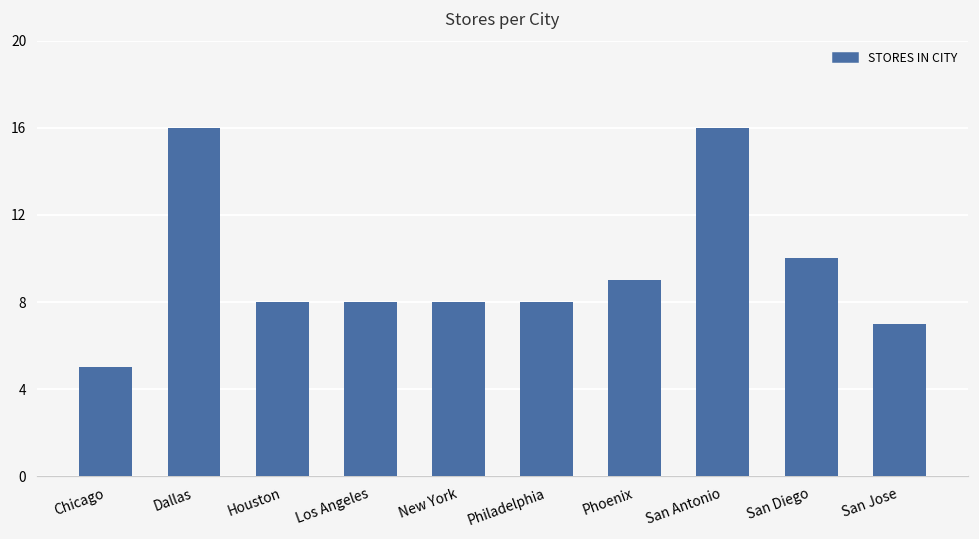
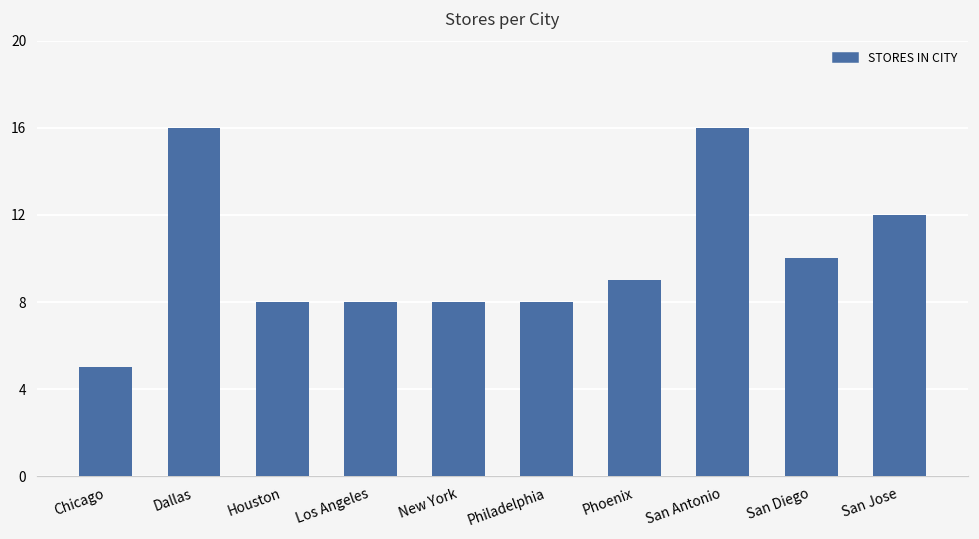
  {
    "Chicago": 5,
    "Dallas": 16,
    "Houston": 8,
    "Los Angeles": 8,
    "New York": 8,
    "Philadelphia": 8,
    "Phoenix": 9,
    "San Antonio": 16,
    "San Diego": 10,
-   "San Jose": 7
+   "San Jose": 12
  }
